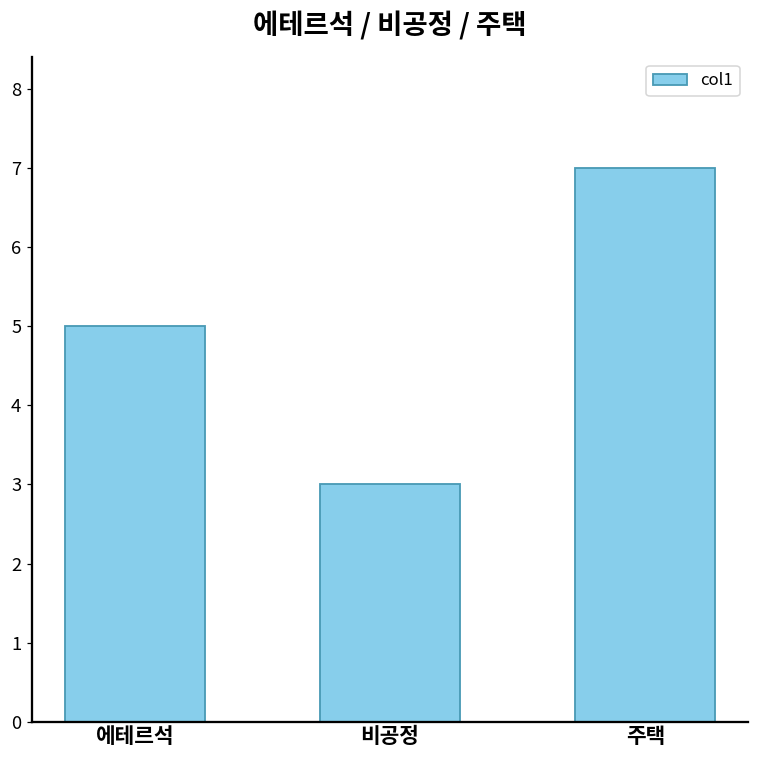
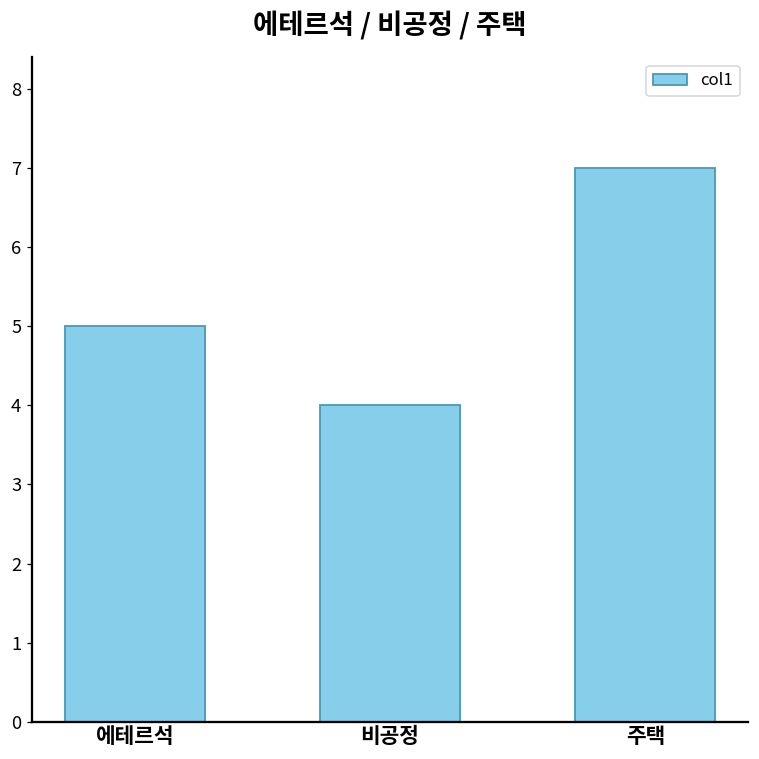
  {
    "에테르석": 5,
-   "비공정": 3,
+   "비공정": 4,
    "주택": 7
  }
